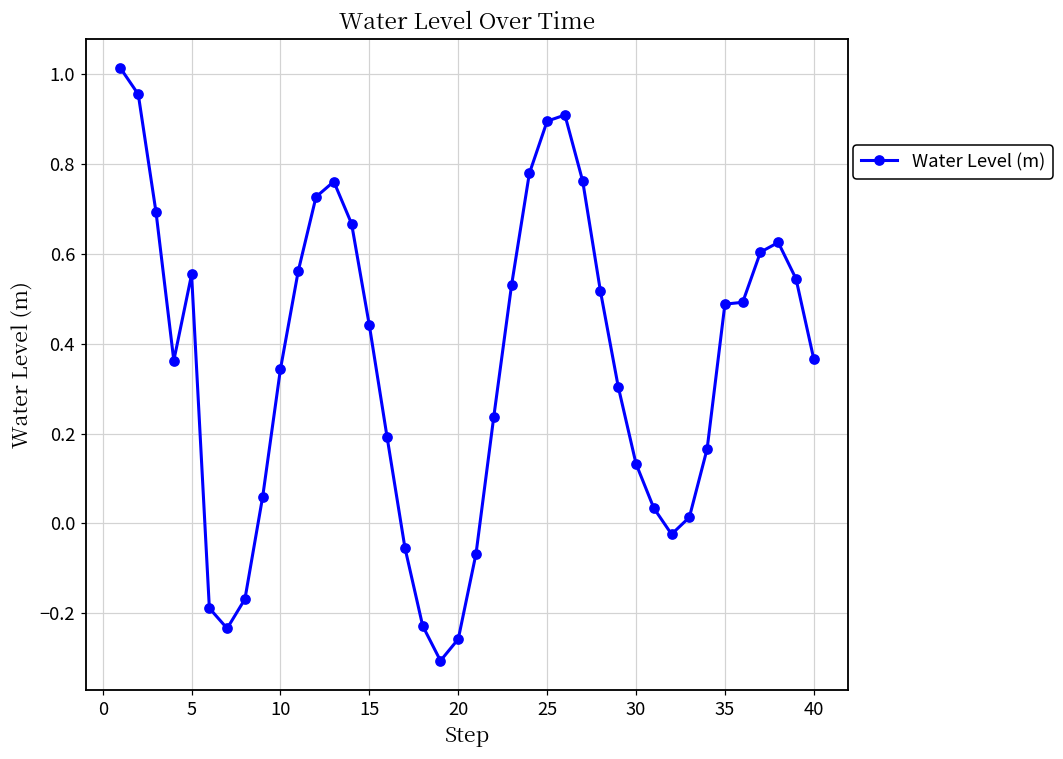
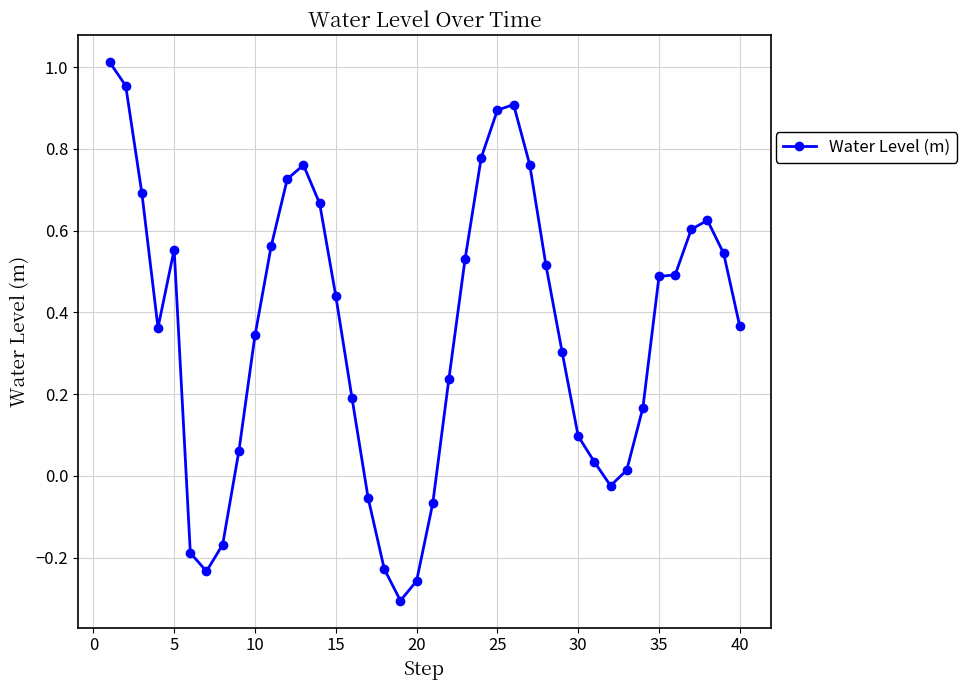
  {
    "5": 0.55,
    "10": 0.34,
    "15": 0.44,
    "20": -0.26,
    "25": 0.90,
-   "30": 0.13,
+   "30": 0.10,
    "35": 0.49,
    "40": 0.37
  }
